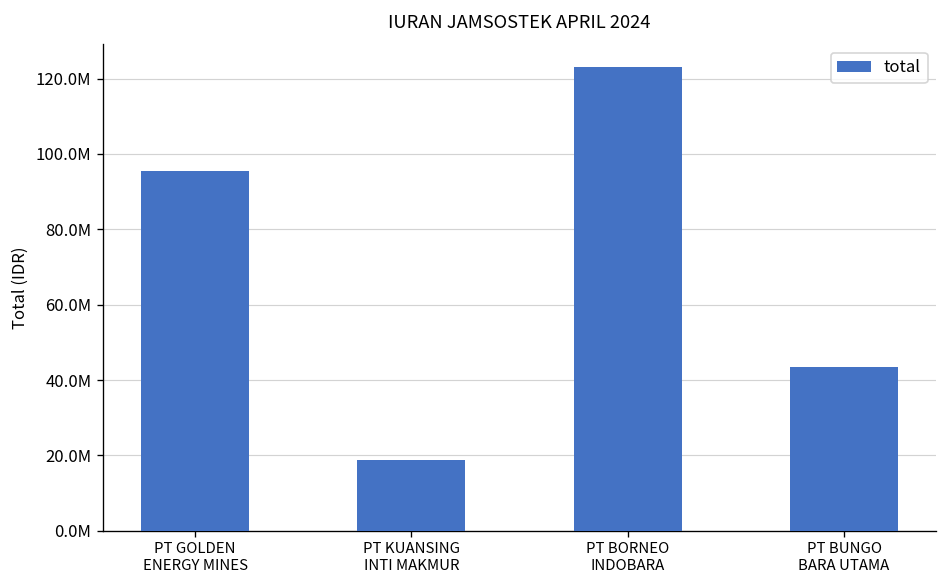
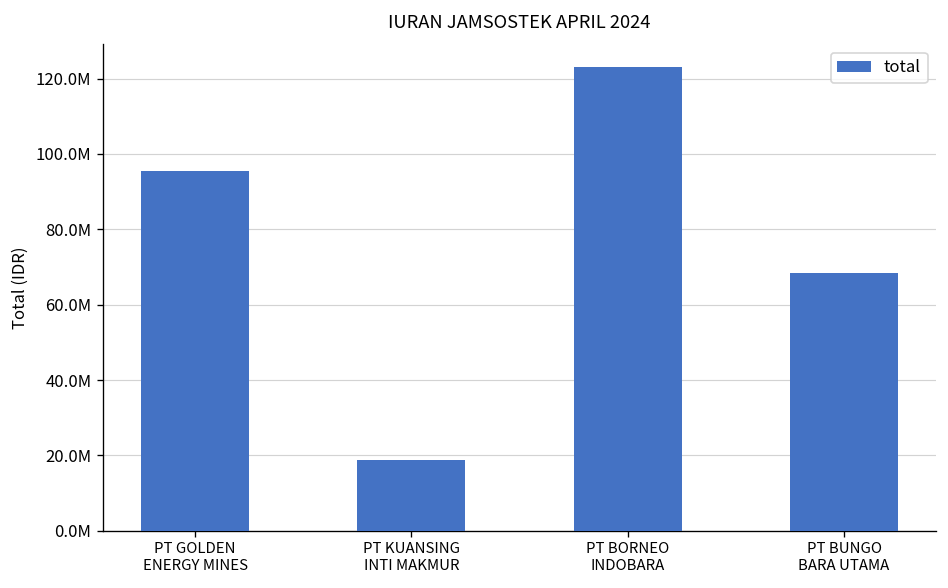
  {
    "PT GOLDEN ENERGY MINES": 95000000,
    "PT KUANSING INTI MAKMUR": 19000000,
    "PT BORNEO INDOBARA": 123000000,
-   "PT BUNGO BARA UTAMA": 43000000
+   "PT BUNGO BARA UTAMA": 68000000
  }
